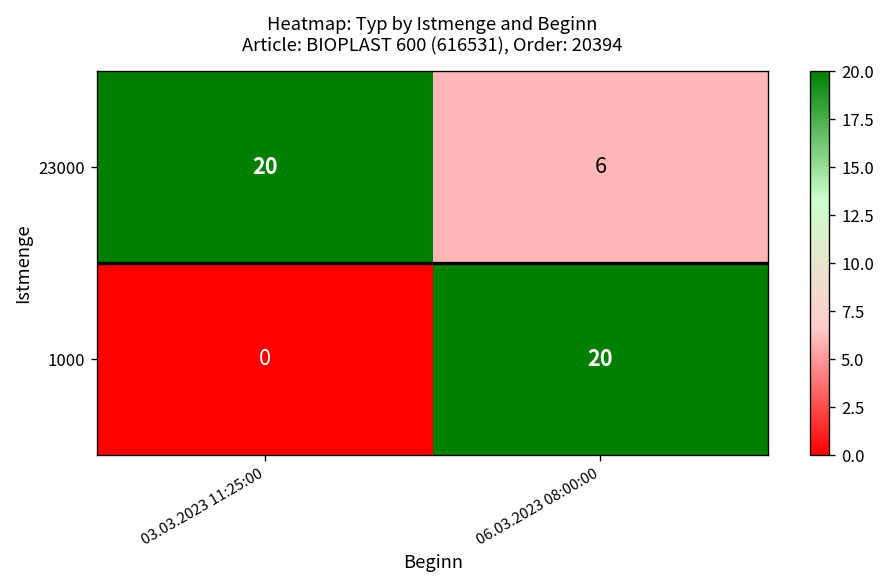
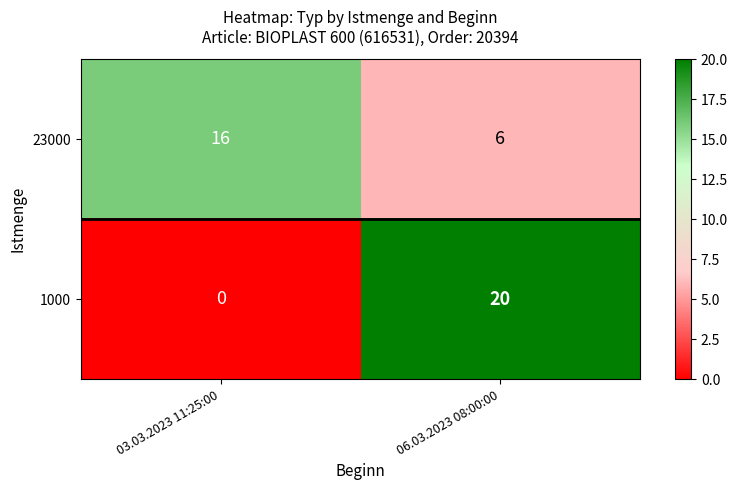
  {
    "23000": {
-     "03.03.2023 11:25:00": 20,
+     "03.03.2023 11:25:00": 16,
      "06.03.2023 08:00:00": 6
    },
    "1000": {
      "03.03.2023 11:25:00": 0,
      "06.03.2023 08:00:00": 20
    }
  }
